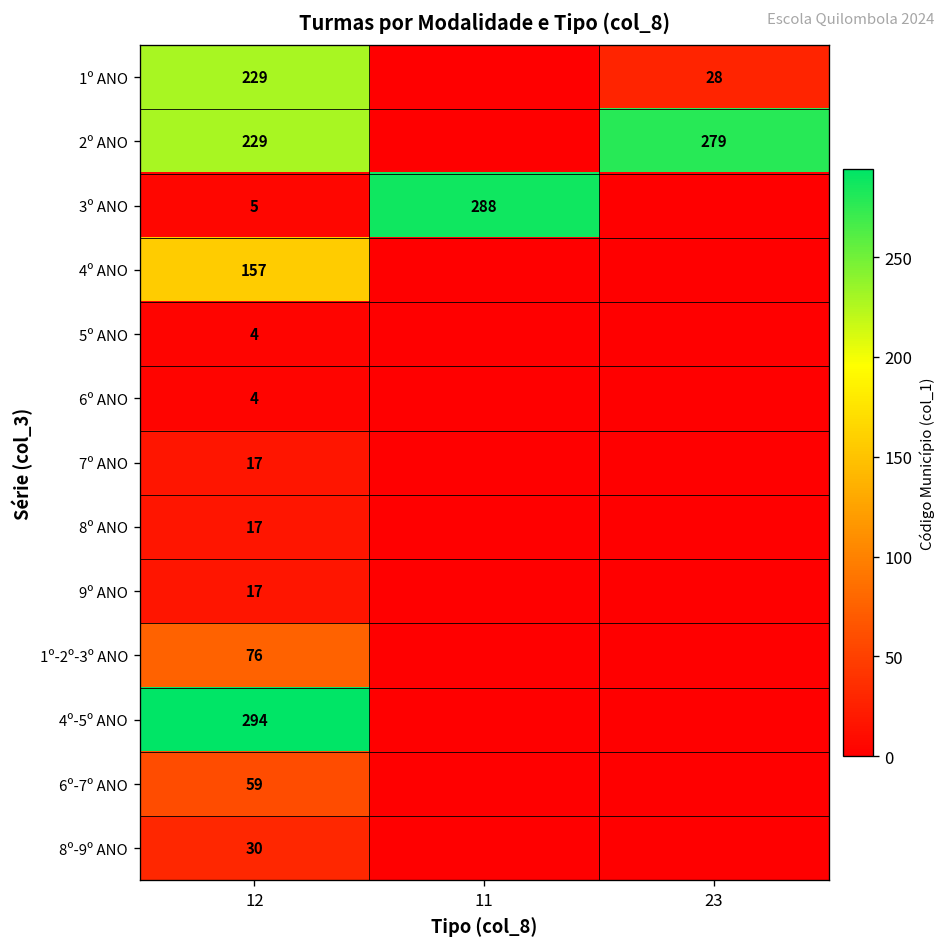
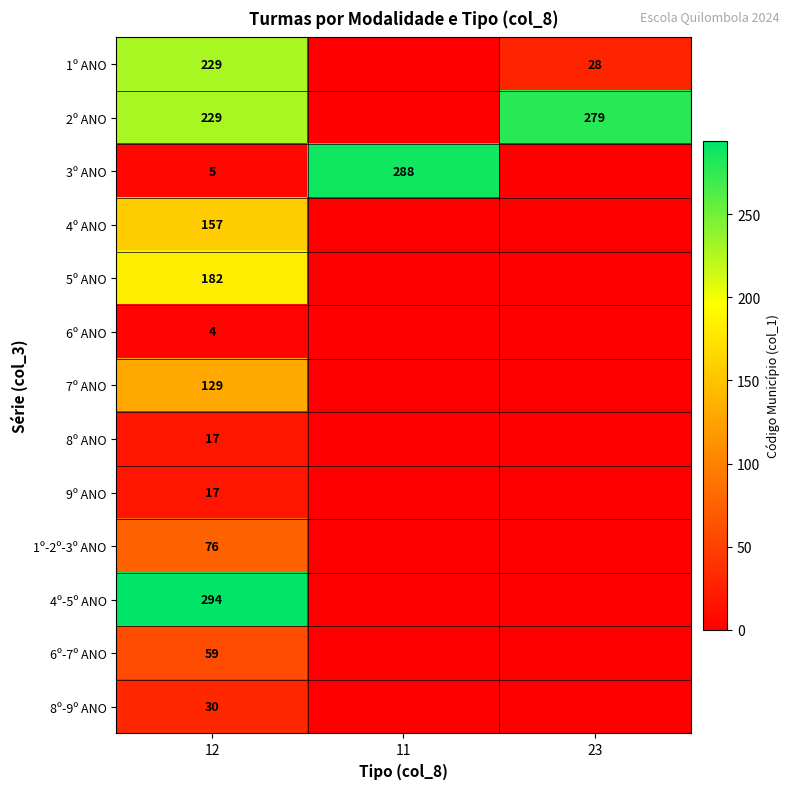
  {
    "1º ANO": {
      "12": 229,
      "23": 28
    },
    "2º ANO": {
      "12": 229,
      "23": 279
    },
    "3º ANO": {
      "12": 5,
      "11": 288
    },
    "4º ANO": {
      "12": 157
    },
    "5º ANO": {
-     "12": 4
+     "12": 182
    },
    "6º ANO": {
      "12": 4
    },
    "7º ANO": {
-     "12": 17
+     "12": 129
    },
    "8º ANO": {
      "12": 17
    },
    "9º ANO": {
      "12": 17
    },
    "1º-2º-3º ANO": {
      "12": 76
    },
    "4º-5º ANO": {
      "12": 294
    },
    "6º-7º ANO": {
      "12": 59
    },
    "8º-9º ANO": {
      "12": 30
    }
  }
